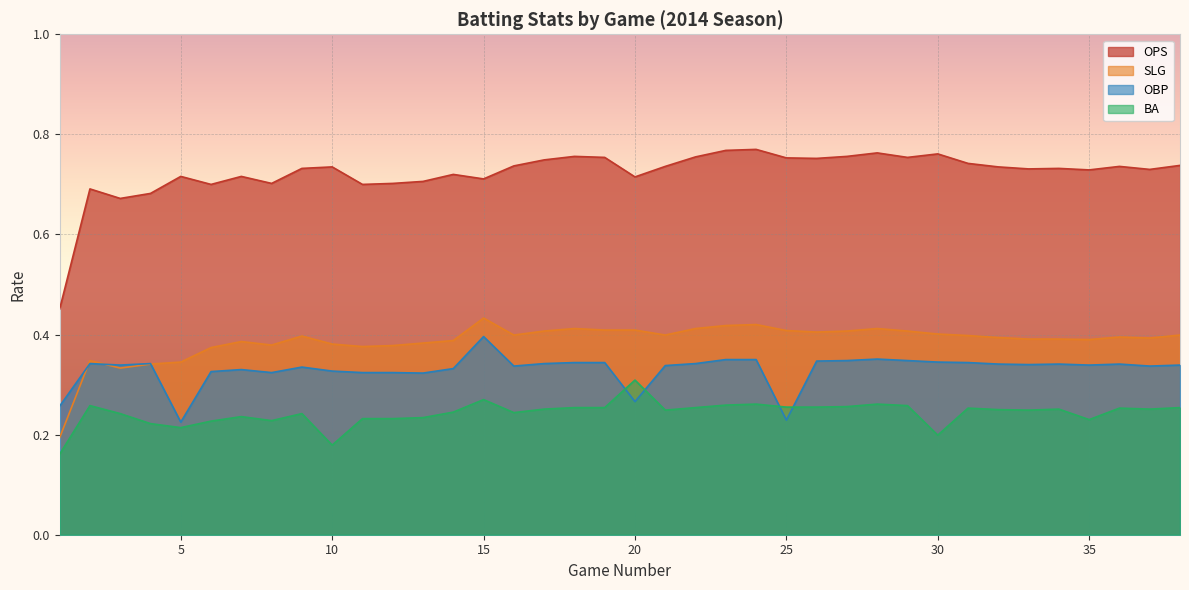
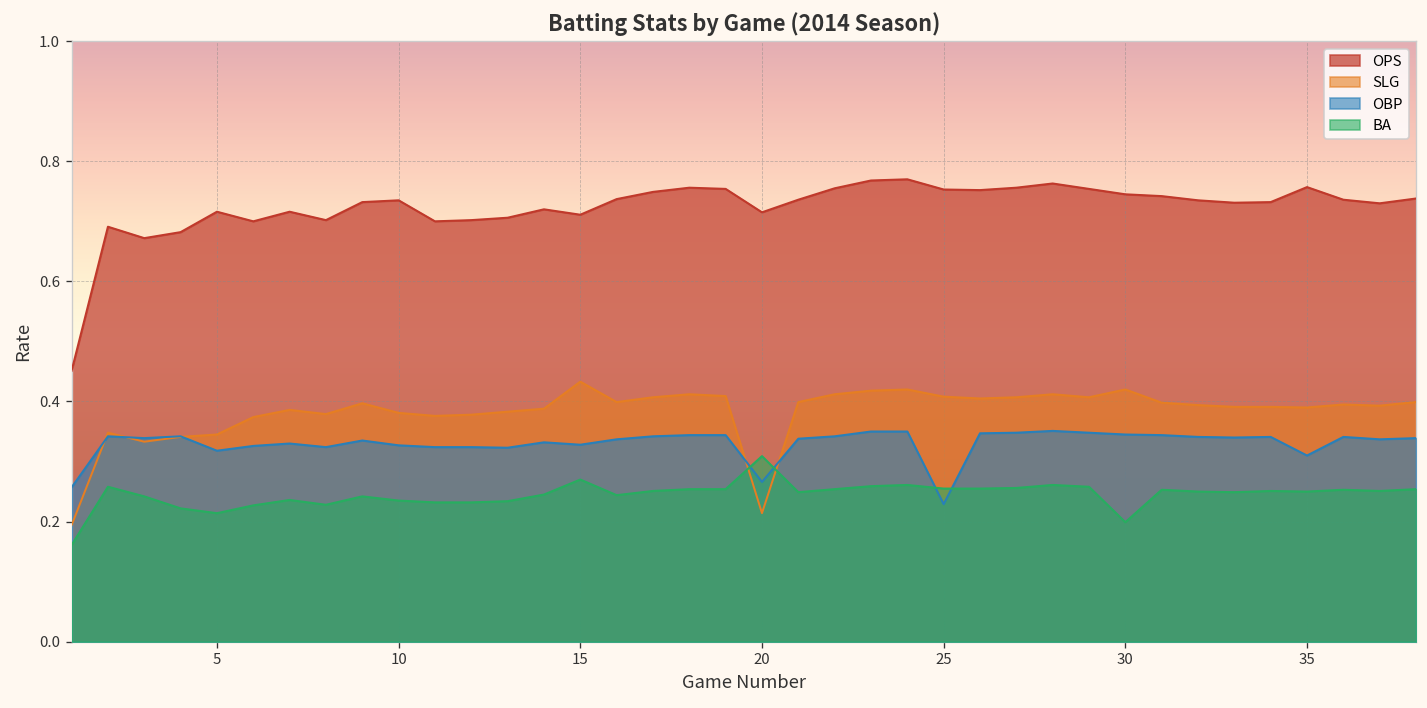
  {
    "OPS": {
      "5": 0.72,
      "10": 0.74,
      "15": 0.71,
      "20": 0.72,
      "25": 0.75,
-     "30": 0.76,
-     "35": 0.73
+     "30": 0.75,
+     "35": 0.76
    },
    "SLG": {
      "5": 0.35,
      "10": 0.38,
      "15": 0.43,
-     "20": 0.41,
+     "20": 0.21,
      "25": 0.41,
-     "30": 0.40,
+     "30": 0.42,
      "35": 0.39
    },
    "OBP": {
-     "5": 0.23,
+     "5": 0.32,
      "10": 0.33,
-     "15": 0.40,
+     "15": 0.33,
      "20": 0.27,
      "25": 0.23,
      "30": 0.35,
-     "35": 0.34
+     "35": 0.31
    },
    "BA": {
      "5": 0.21,
-     "10": 0.18,
+     "10": 0.24,
      "15": 0.27,
      "20": 0.31,
      "25": 0.26,
      "30": 0.20,
-     "35": 0.23
+     "35": 0.25
    }
  }
